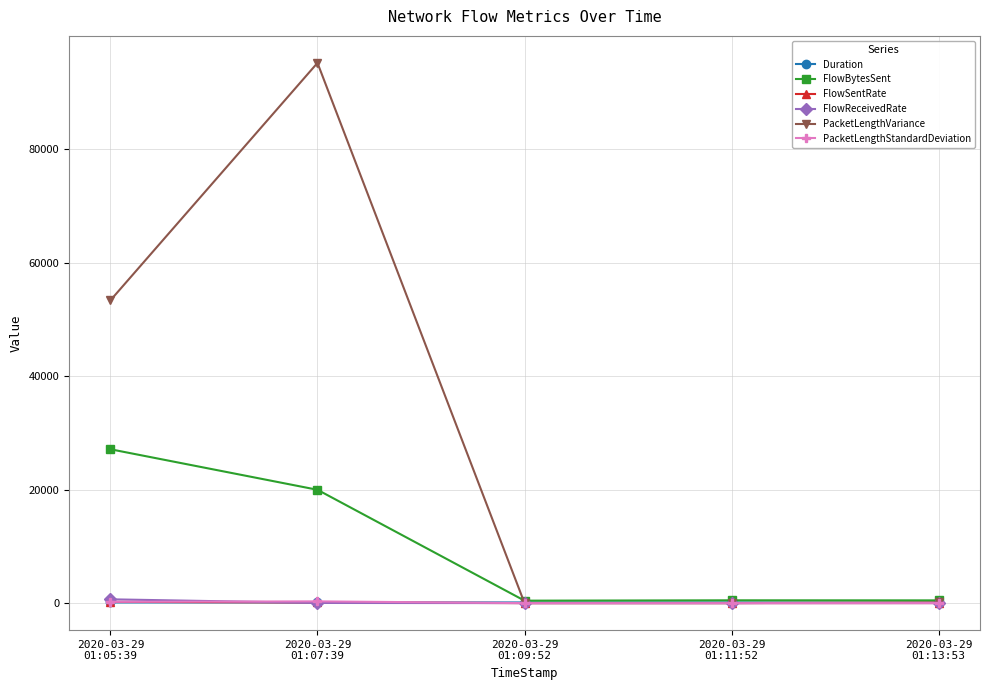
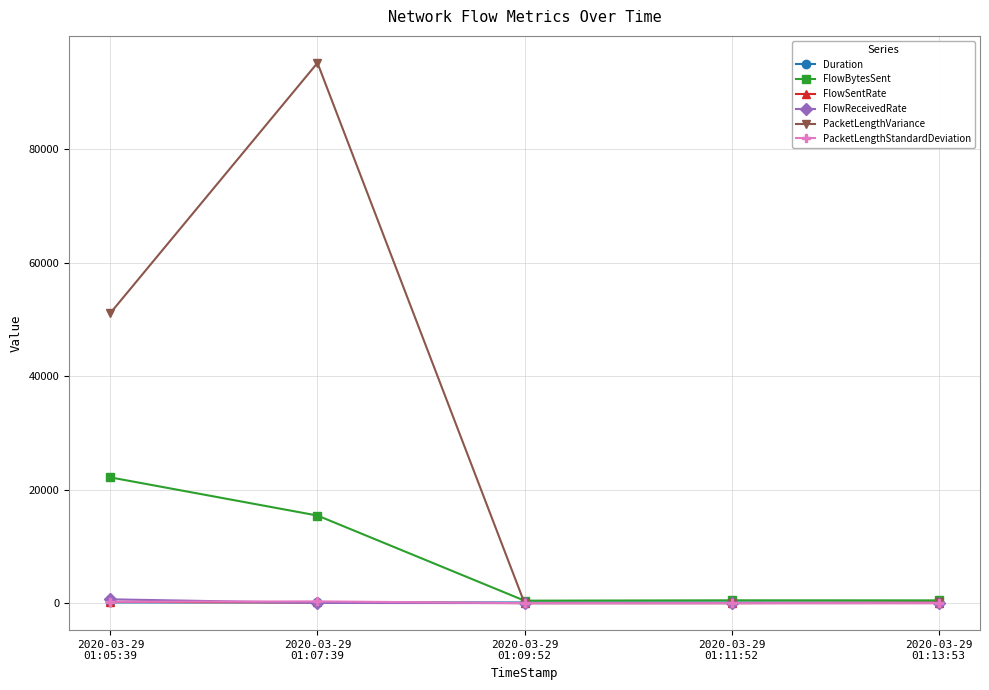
  {
    "FlowBytesSent": {
-     "2020-03-29 01:05:39": 27000,
-     "2020-03-29 01:07:39": 20000
+     "2020-03-29 01:05:39": 22000,
+     "2020-03-29 01:07:39": 15000
    },
    "PacketLengthVariance": {
-     "2020-03-29 01:05:39": 53000,
+     "2020-03-29 01:05:39": 51000,
      "2020-03-29 01:07:39": 95000
    }
  }
